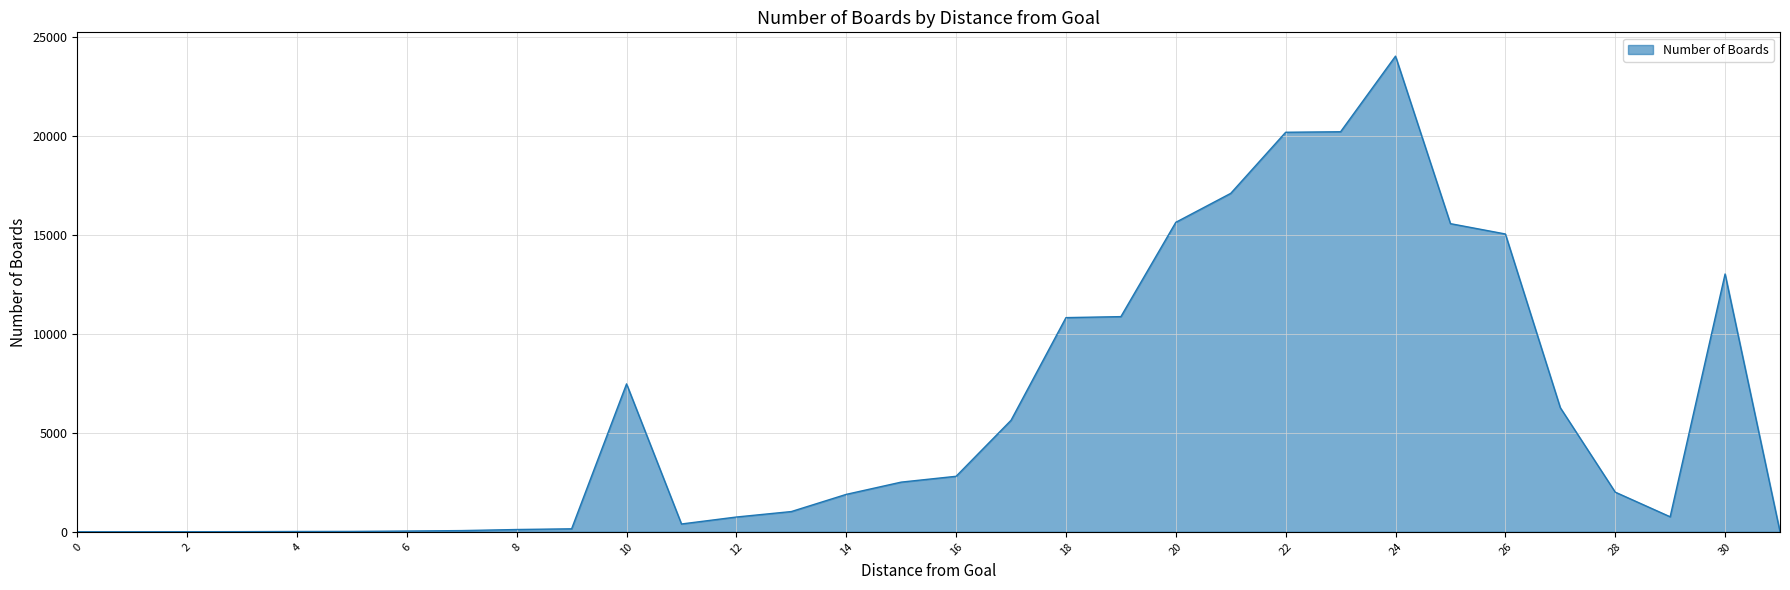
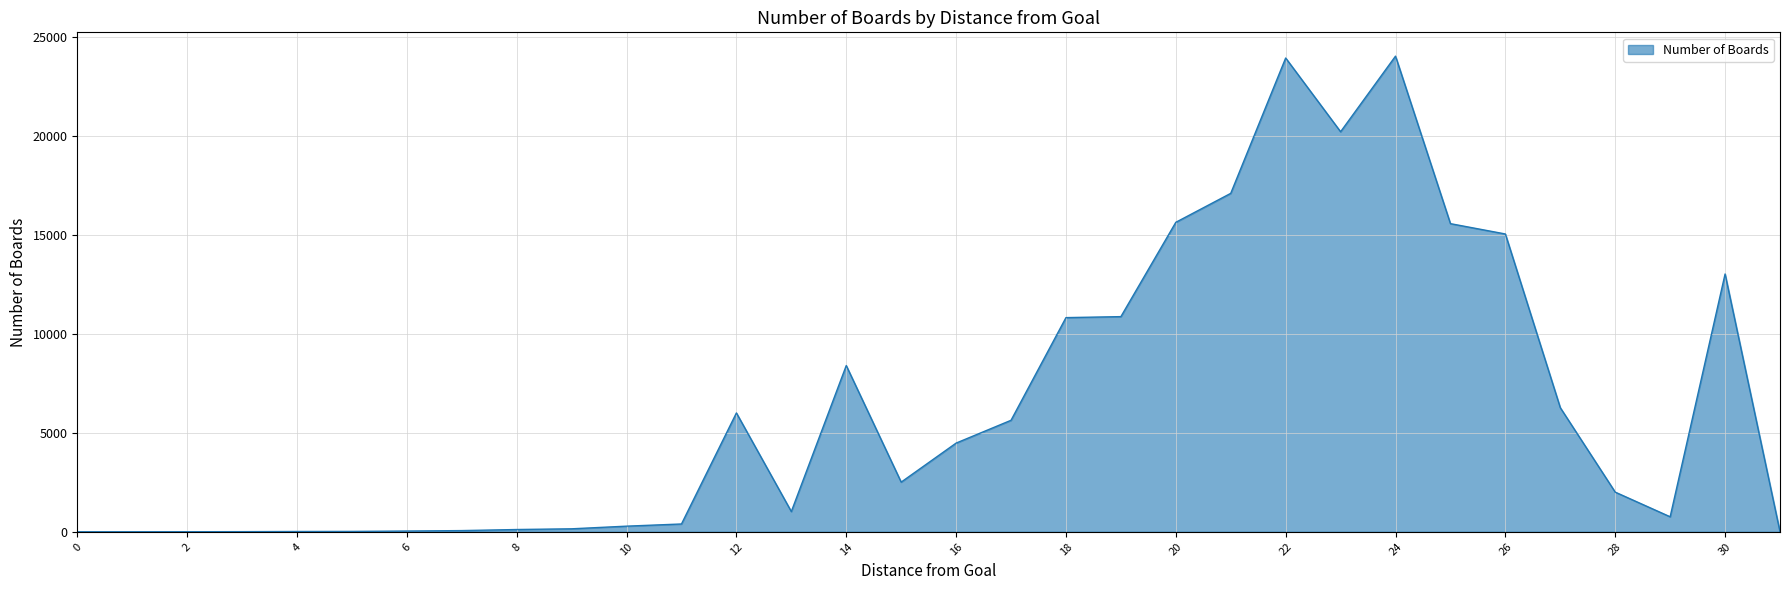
  {
    "0": 0,
    "2": 0,
    "4": 0,
    "6": 0,
    "8": 100,
-   "10": 7500,
-   "12": 700,
-   "14": 1900,
-   "16": 2800,
+   "10": 300,
+   "12": 6000,
+   "14": 8400,
+   "16": 4500,
    "18": 10800,
    "20": 15600,
-   "22": 20200,
+   "22": 24000,
    "24": 24000,
    "26": 15100,
    "28": 2000,
    "30": 13000
  }
